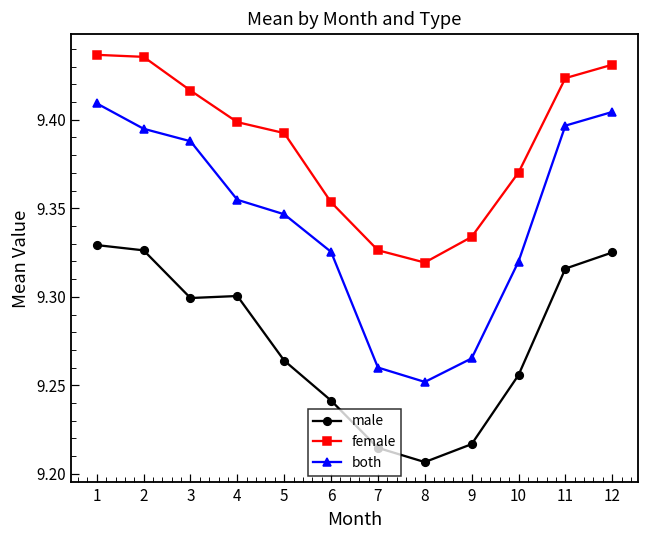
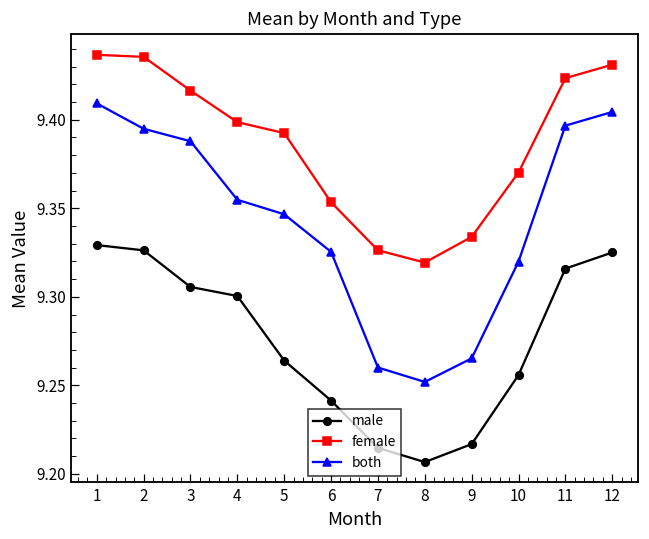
  {
    "male": {
      "1": 9.329,
      "2": 9.326,
-     "3": 9.299,
+     "3": 9.306,
      "4": 9.300,
      "5": 9.264,
      "6": 9.241,
      "8": 9.207,
      "9": 9.217,
      "10": 9.256,
      "11": 9.316,
      "12": 9.325
    },
    "female": {
      "1": 9.437,
      "2": 9.436,
      "3": 9.416,
      "4": 9.399,
      "5": 9.392,
      "6": 9.353,
      "7": 9.326,
      "8": 9.319,
      "9": 9.334,
      "10": 9.370,
      "11": 9.424,
      "12": 9.431
    },
    "both": {
      "1": 9.409,
      "2": 9.395,
      "3": 9.388,
      "4": 9.355,
      "5": 9.347,
      "6": 9.325,
      "7": 9.260,
      "8": 9.252,
      "9": 9.265,
      "10": 9.320,
      "11": 9.397,
      "12": 9.404
    }
  }
